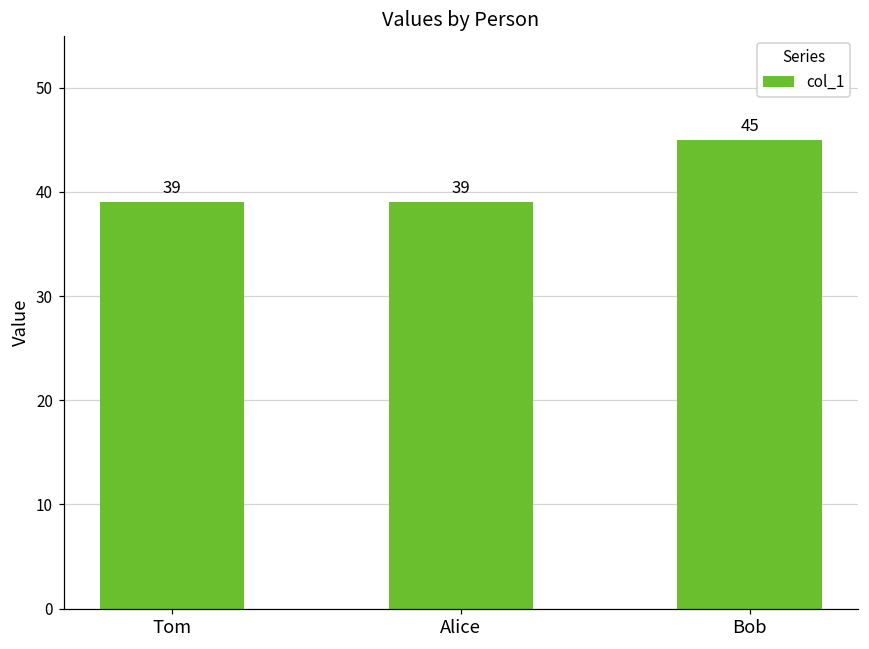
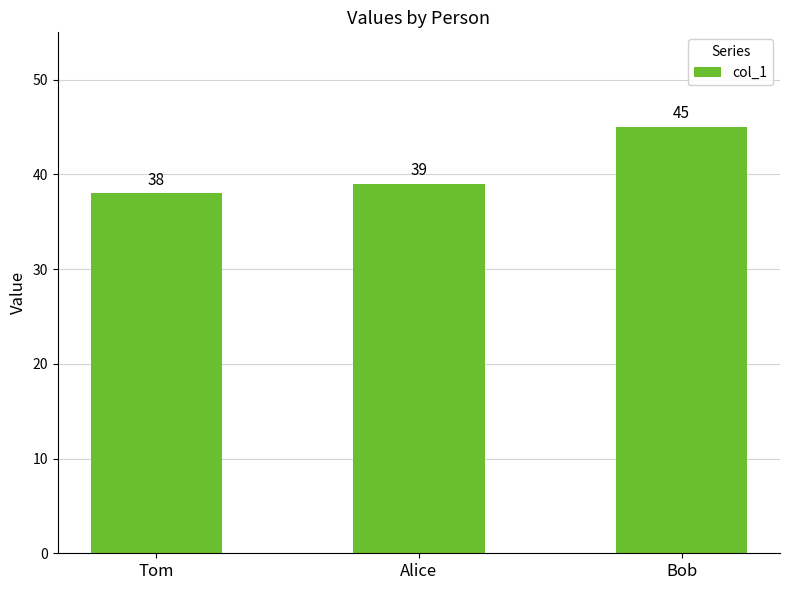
  {
-   "Tom": 39,
+   "Tom": 38,
    "Alice": 39,
    "Bob": 45
  }
